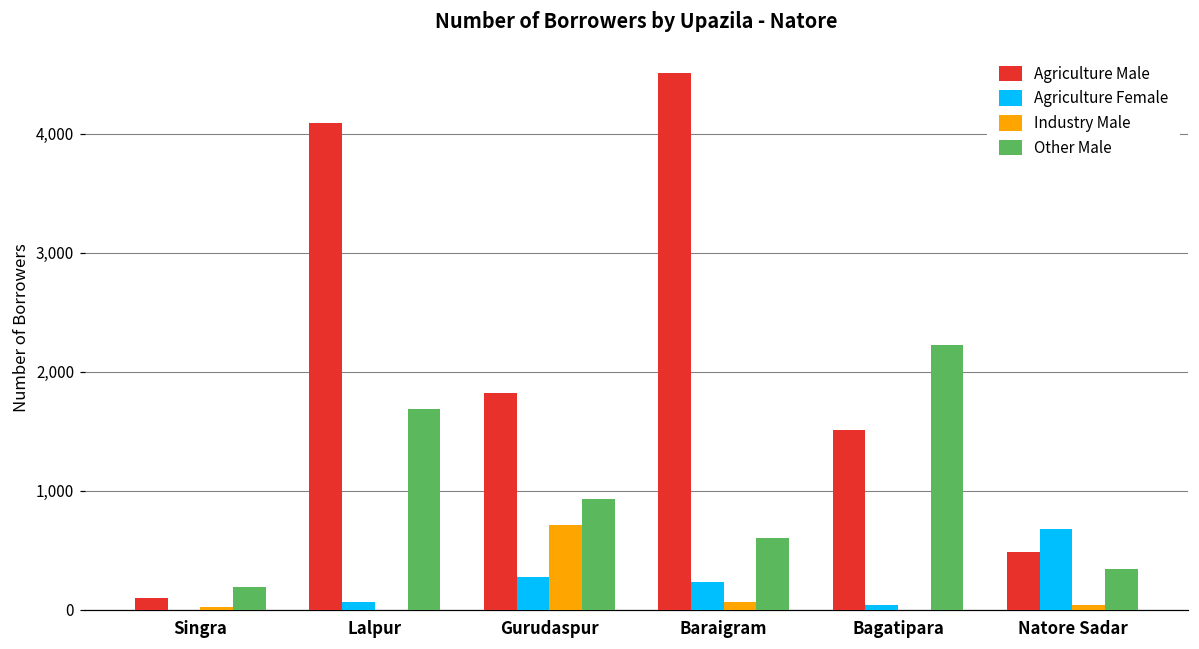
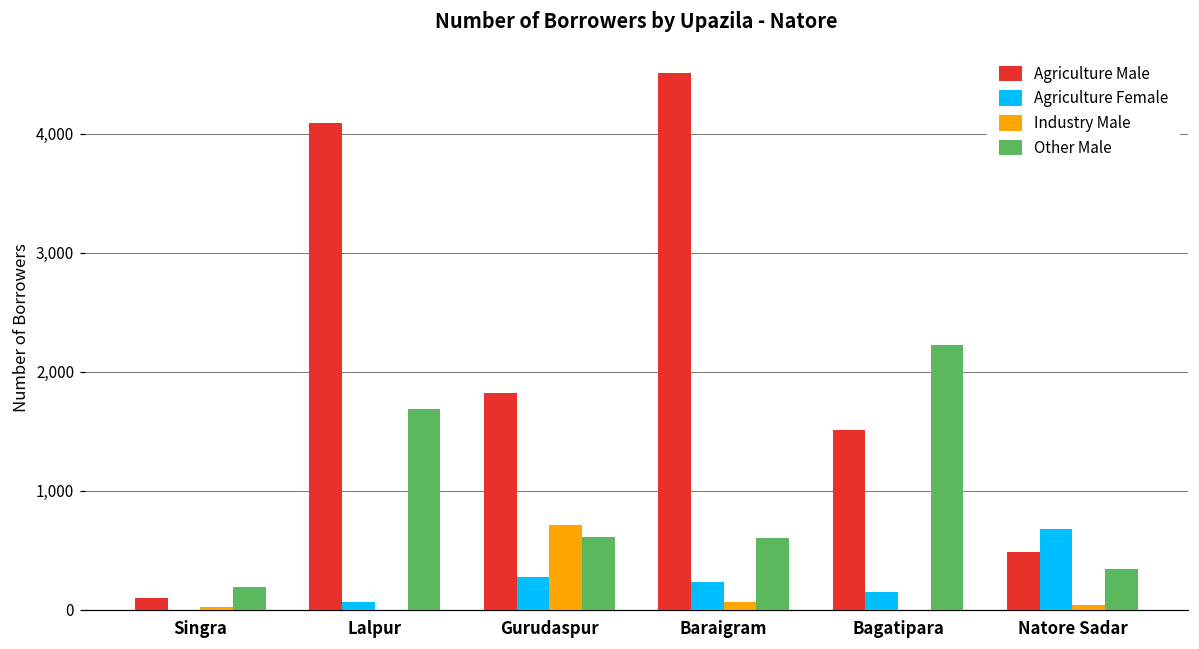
  {
    "Agriculture Male": {
      "Singra": "100",
      "Lalpur": "4,090",
      "Gurudaspur": "1,830",
      "Baraigram": "4,510",
      "Bagatipara": "1,510",
      "Natore Sadar": "490"
    },
    "Agriculture Female": {
      "Singra": "0",
      "Lalpur": "70",
      "Gurudaspur": "280",
      "Baraigram": "230",
-     "Bagatipara": "40",
+     "Bagatipara": "150",
      "Natore Sadar": "680"
    },
    "Industry Male": {
      "Lalpur": "0",
      "Gurudaspur": "710",
      "Baraigram": "70",
      "Bagatipara": "0",
      "Natore Sadar": "40"
    },
    "Other Male": {
      "Singra": "190",
      "Lalpur": "1,690",
-     "Gurudaspur": "930",
+     "Gurudaspur": "610",
      "Baraigram": "610",
      "Bagatipara": "2,220",
      "Natore Sadar": "340"
    }
  }
